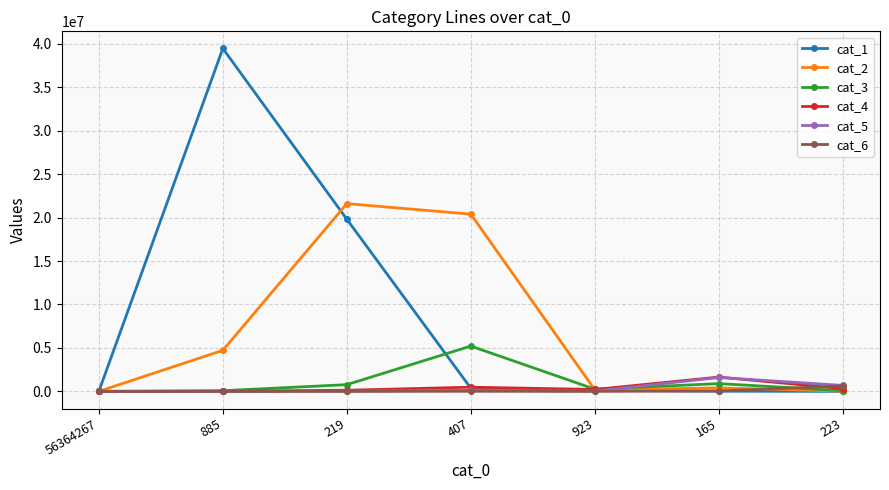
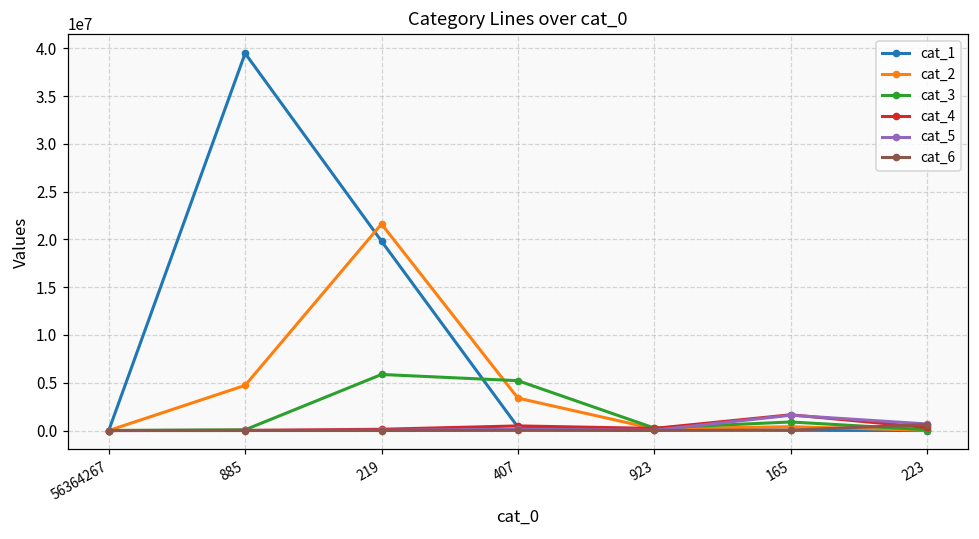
  {
    "cat_1": {
      "885": 39000000,
      "219": 20000000
    },
    "cat_2": {
      "885": 5000000,
      "219": 22000000,
-     "407": 20000000,
+     "407": 3000000,
      "165": 0
    },
    "cat_3": {
-     "219": 1000000,
+     "219": 6000000,
      "407": 5000000,
      "165": 1000000
    }
  }
